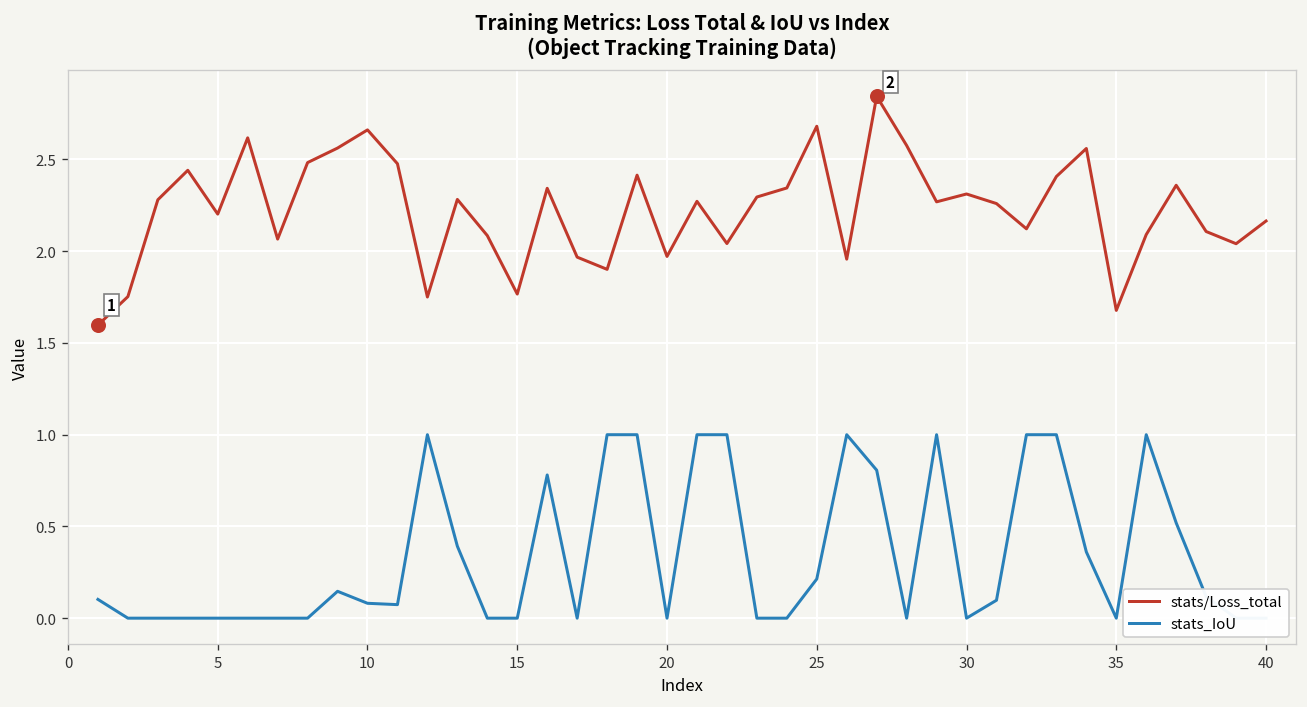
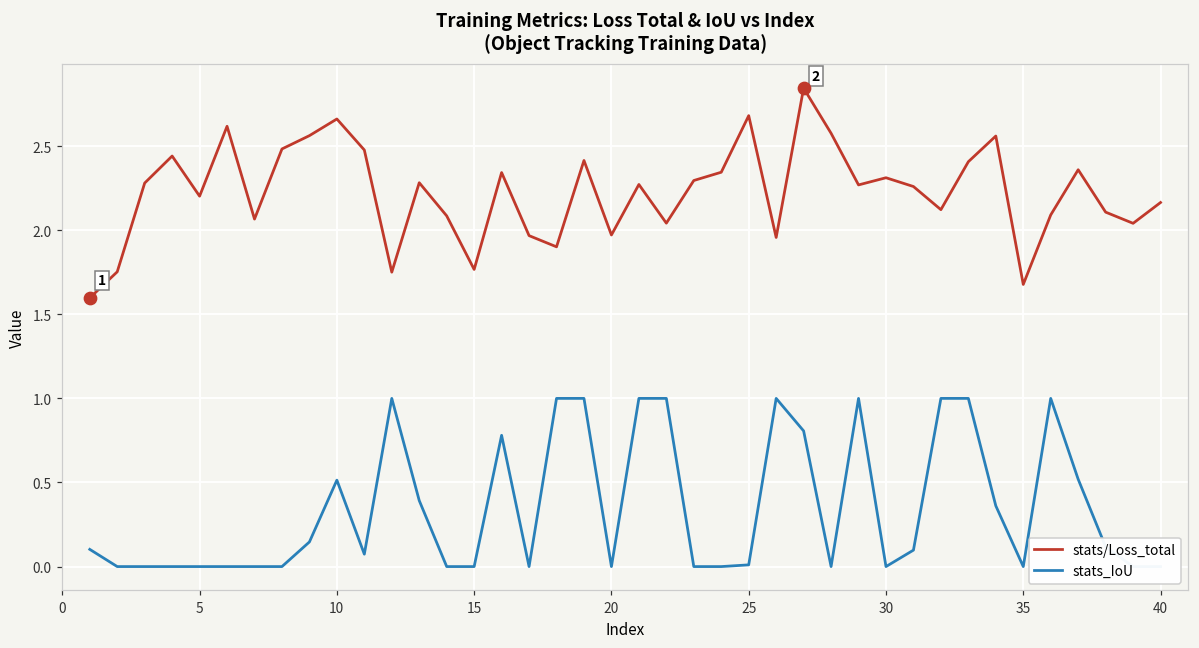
  {
    "stats_IoU": {
      "5": 0.00,
-     "10": 0.08,
+     "10": 0.51,
      "15": 0.00,
      "20": 0.00,
-     "25": 0.21,
+     "25": 0.01,
      "30": 0.00,
      "35": 0.00
    }
  }
